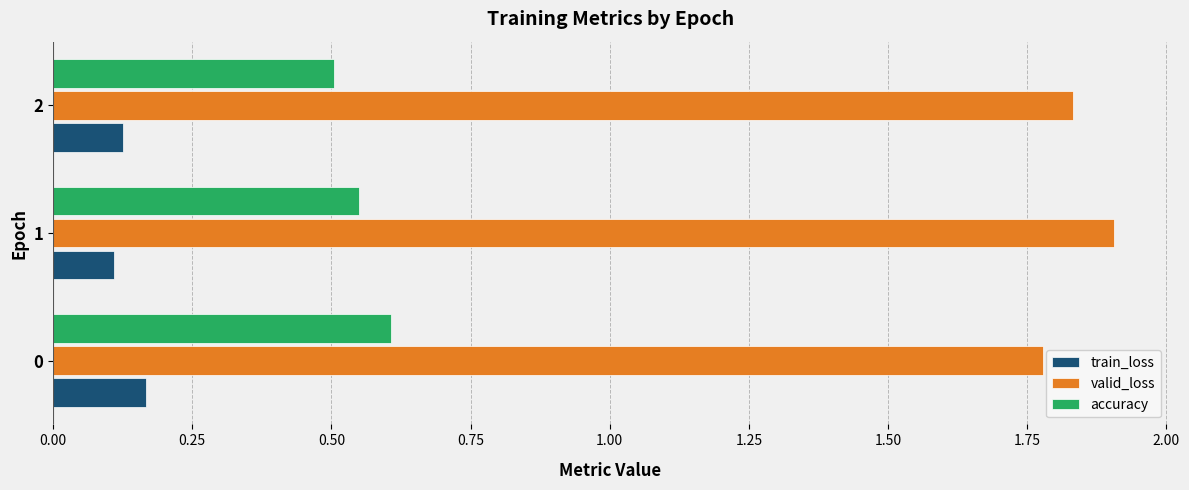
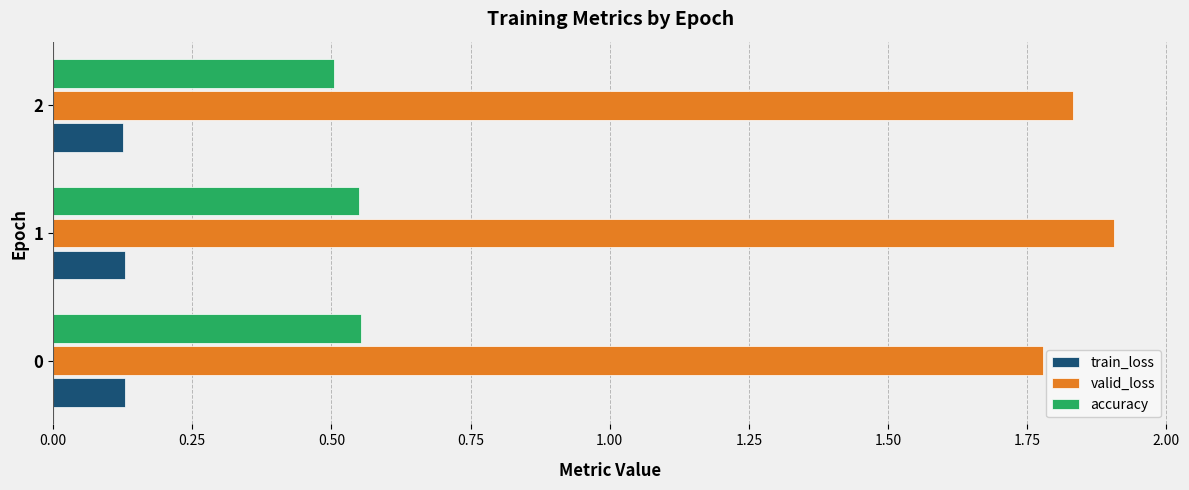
  {
    "train_loss": {
      "2": 0.13,
-     "1": 0.11,
-     "0": 0.17
+     "1": 0.13,
+     "0": 0.13
    },
    "valid_loss": {
      "2": 1.83,
      "1": 1.91,
      "0": 1.78
    },
    "accuracy": {
      "2": 0.50,
      "1": 0.55,
-     "0": 0.61
+     "0": 0.55
    }
  }
